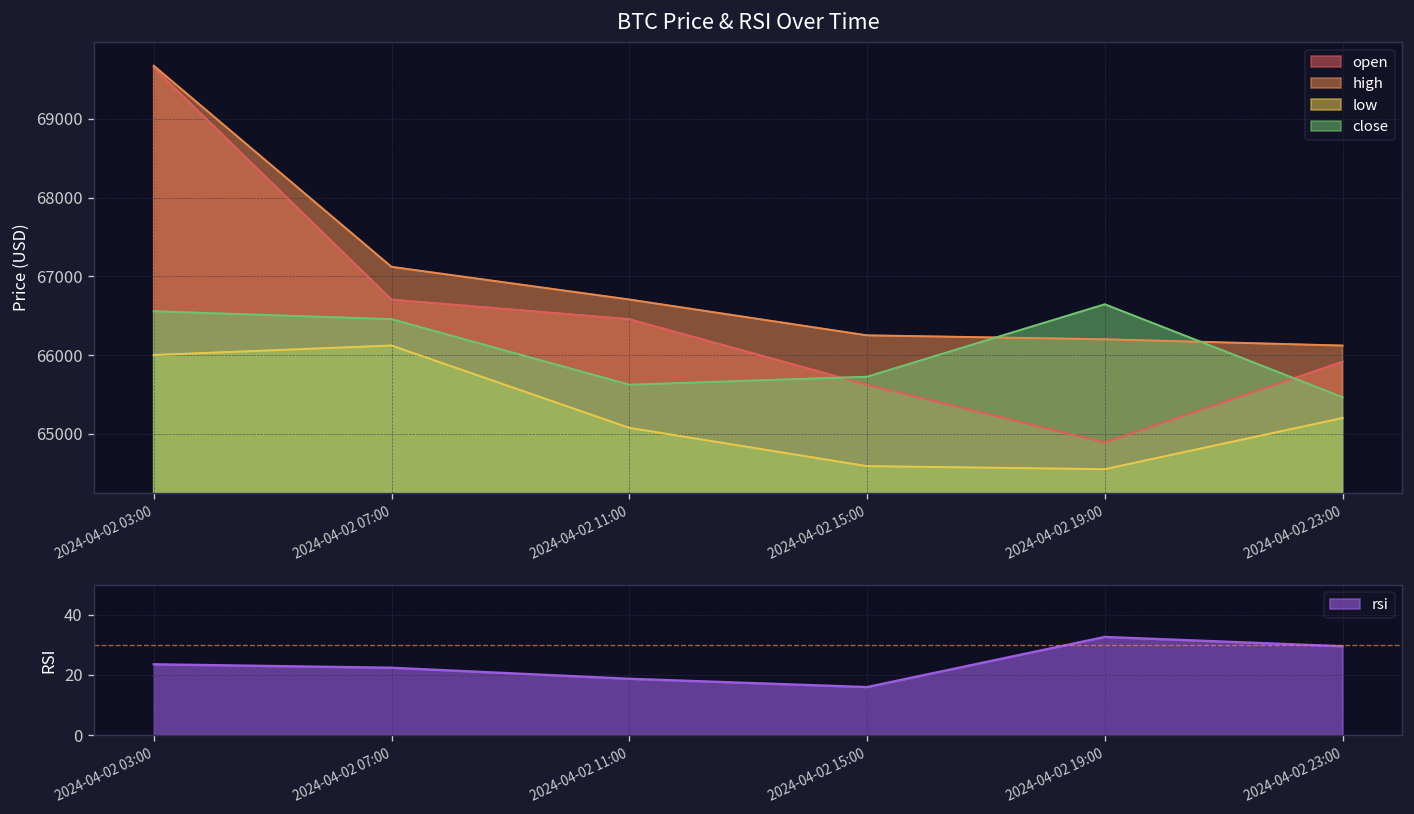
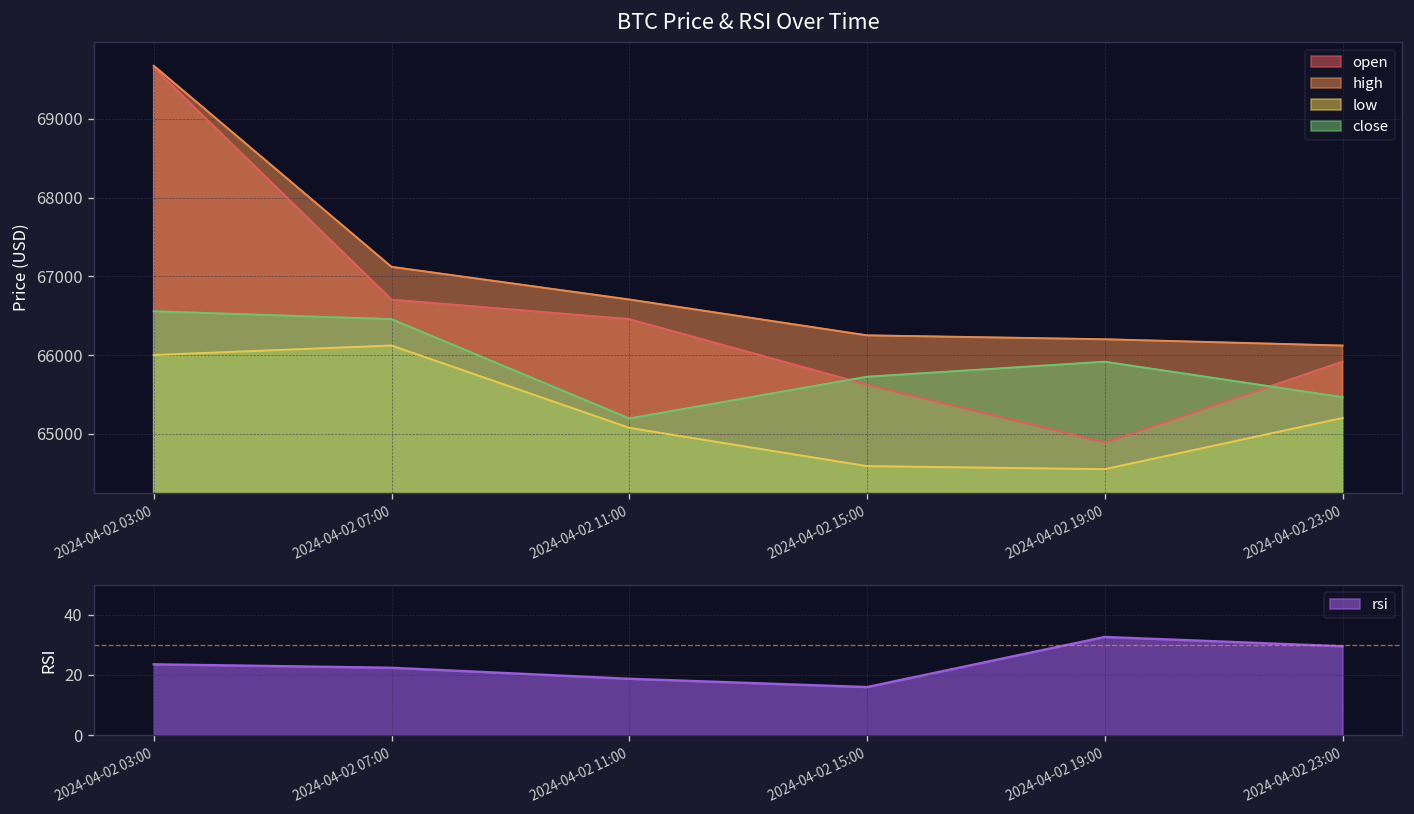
  {
    "BTC Price & RSI Over Time": {
      "close": {
        "2024-04-02 03:00": 66600,
        "2024-04-02 07:00": 66500,
-       "2024-04-02 11:00": 65600,
+       "2024-04-02 11:00": 65200,
        "2024-04-02 15:00": 65700,
-       "2024-04-02 19:00": 66600,
+       "2024-04-02 19:00": 65900,
        "2024-04-02 23:00": 65500
      }
    }
  }
